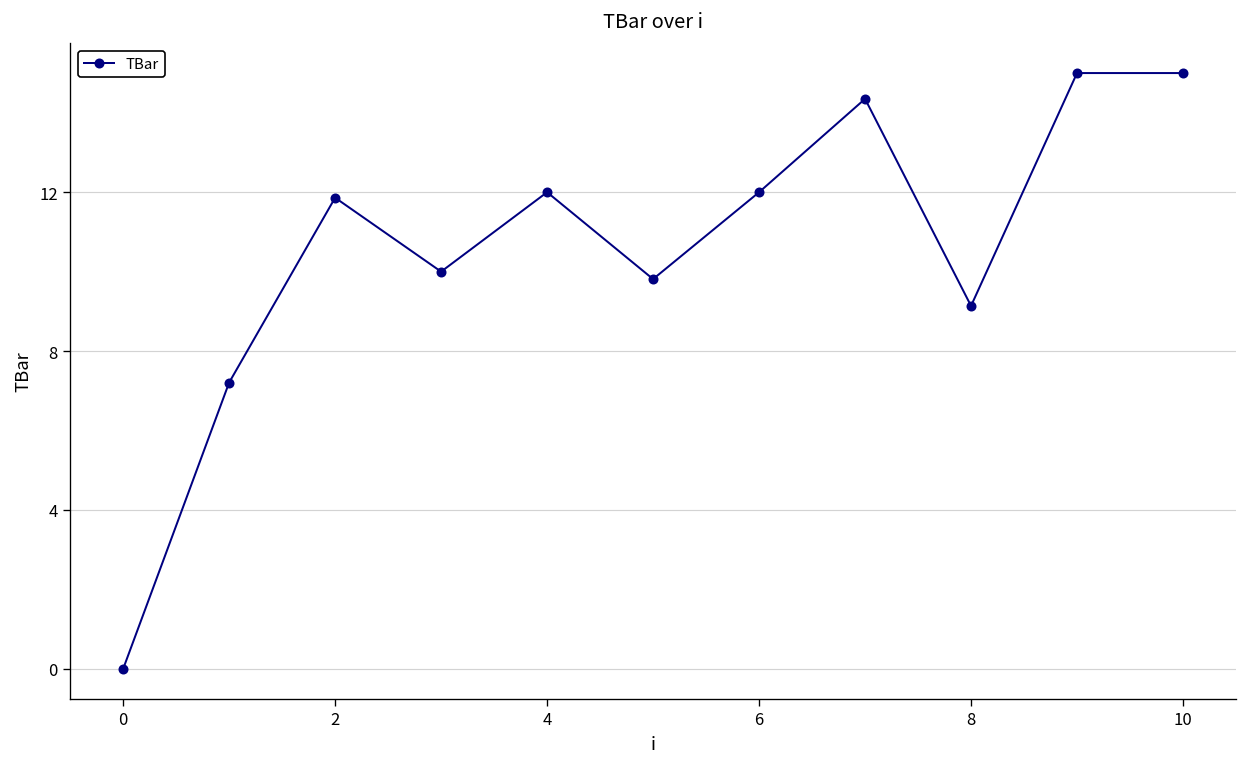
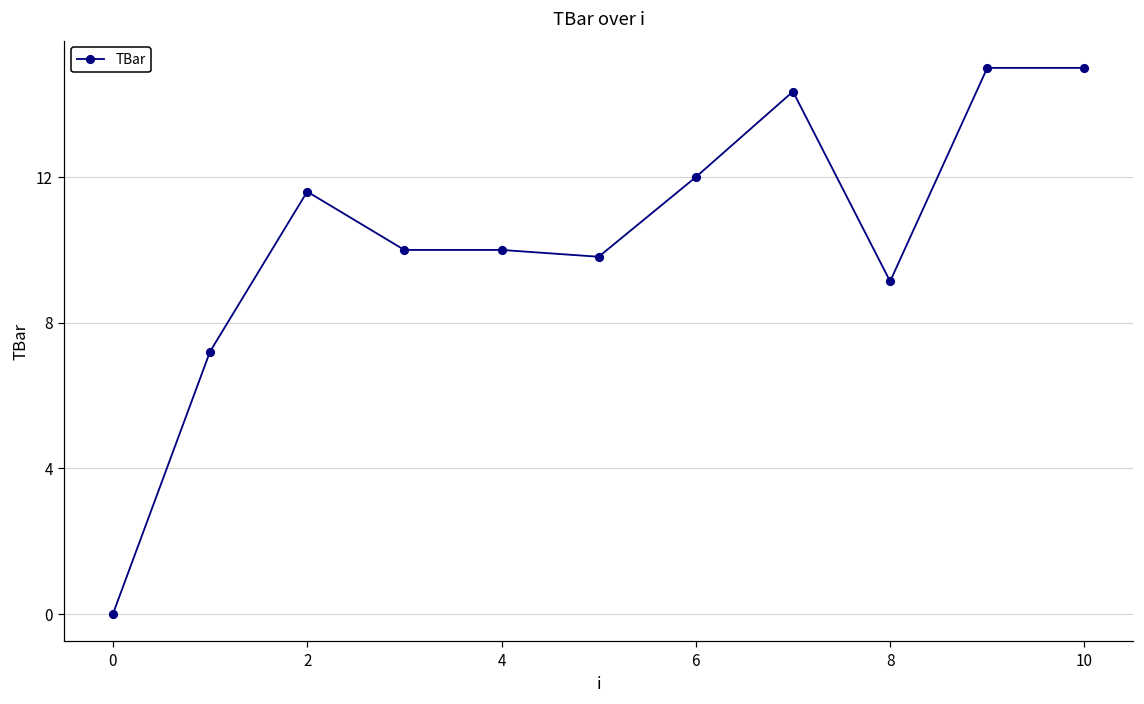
  {
    "0": 0.0,
-   "2": 11.9,
-   "4": 12,
+   "2": 11.6,
+   "4": 10,
    "6": 12.0,
    "8": 9.1,
    "10": 15.0
  }
